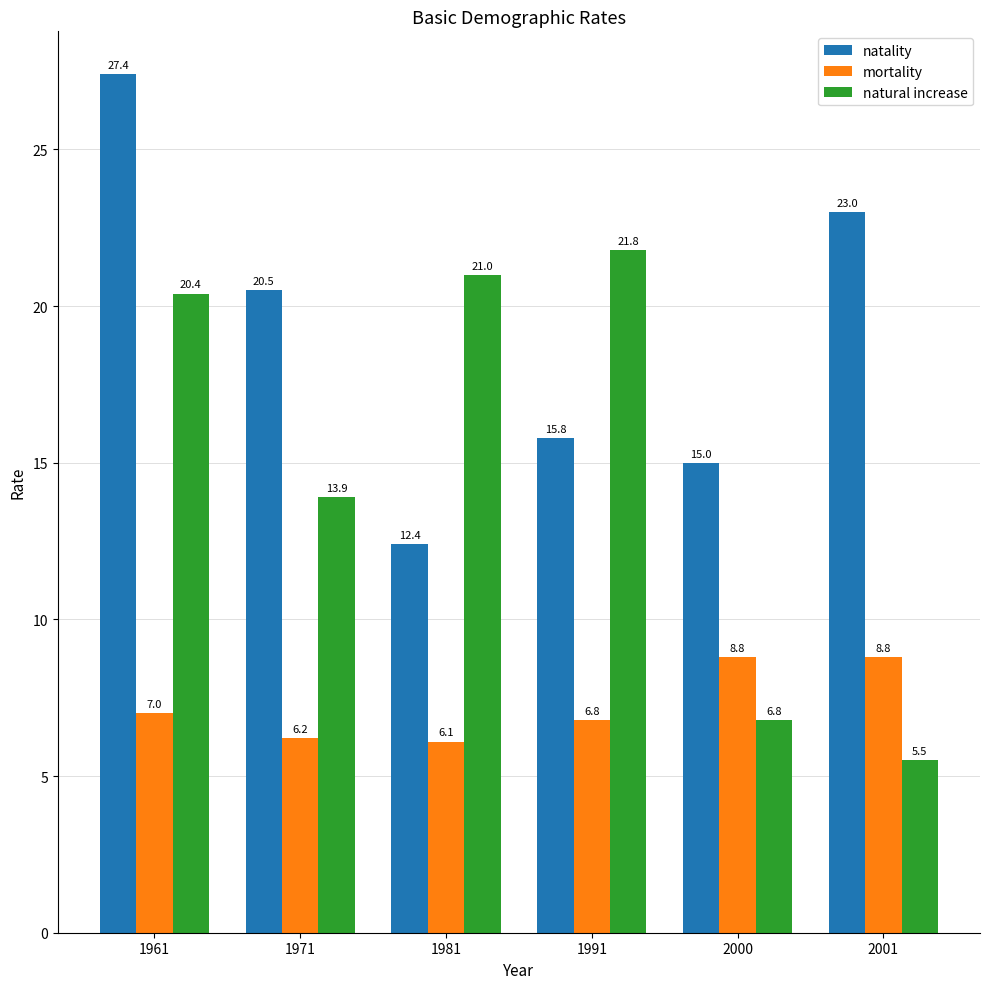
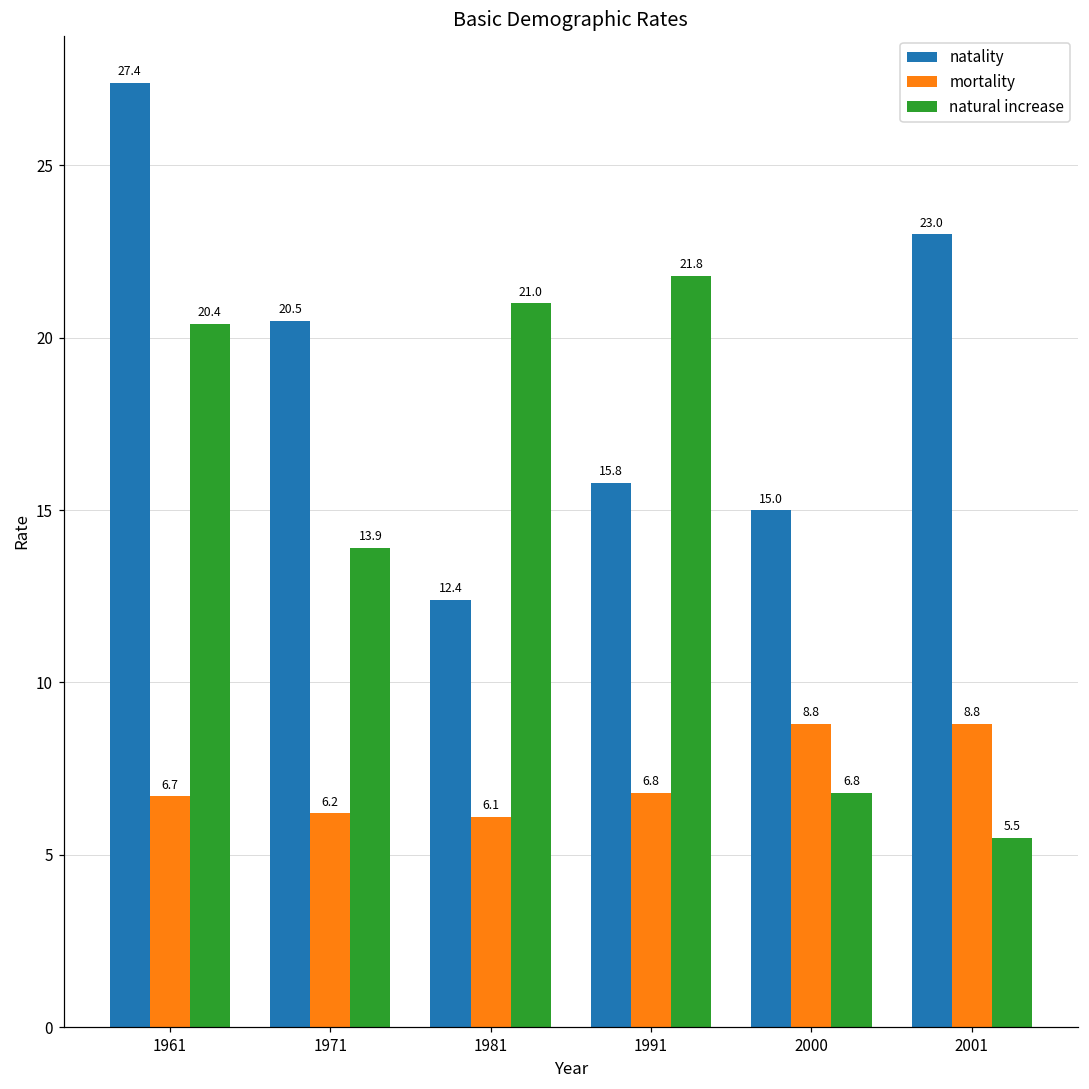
  {
    "natality": {
      "1961": 27.4,
      "1971": 20.5,
      "1981": 12.4,
      "1991": 15.8,
      "2000": 15.0,
      "2001": 23.0
    },
    "mortality": {
-     "1961": 7.0,
+     "1961": 6.7,
      "1971": 6.2,
      "1981": 6.1,
      "1991": 6.8,
      "2000": 8.8,
      "2001": 8.8
    },
    "natural increase": {
      "1961": 20.4,
      "1971": 13.9,
      "1981": 21.0,
      "1991": 21.8,
      "2000": 6.8,
      "2001": 5.5
    }
  }
